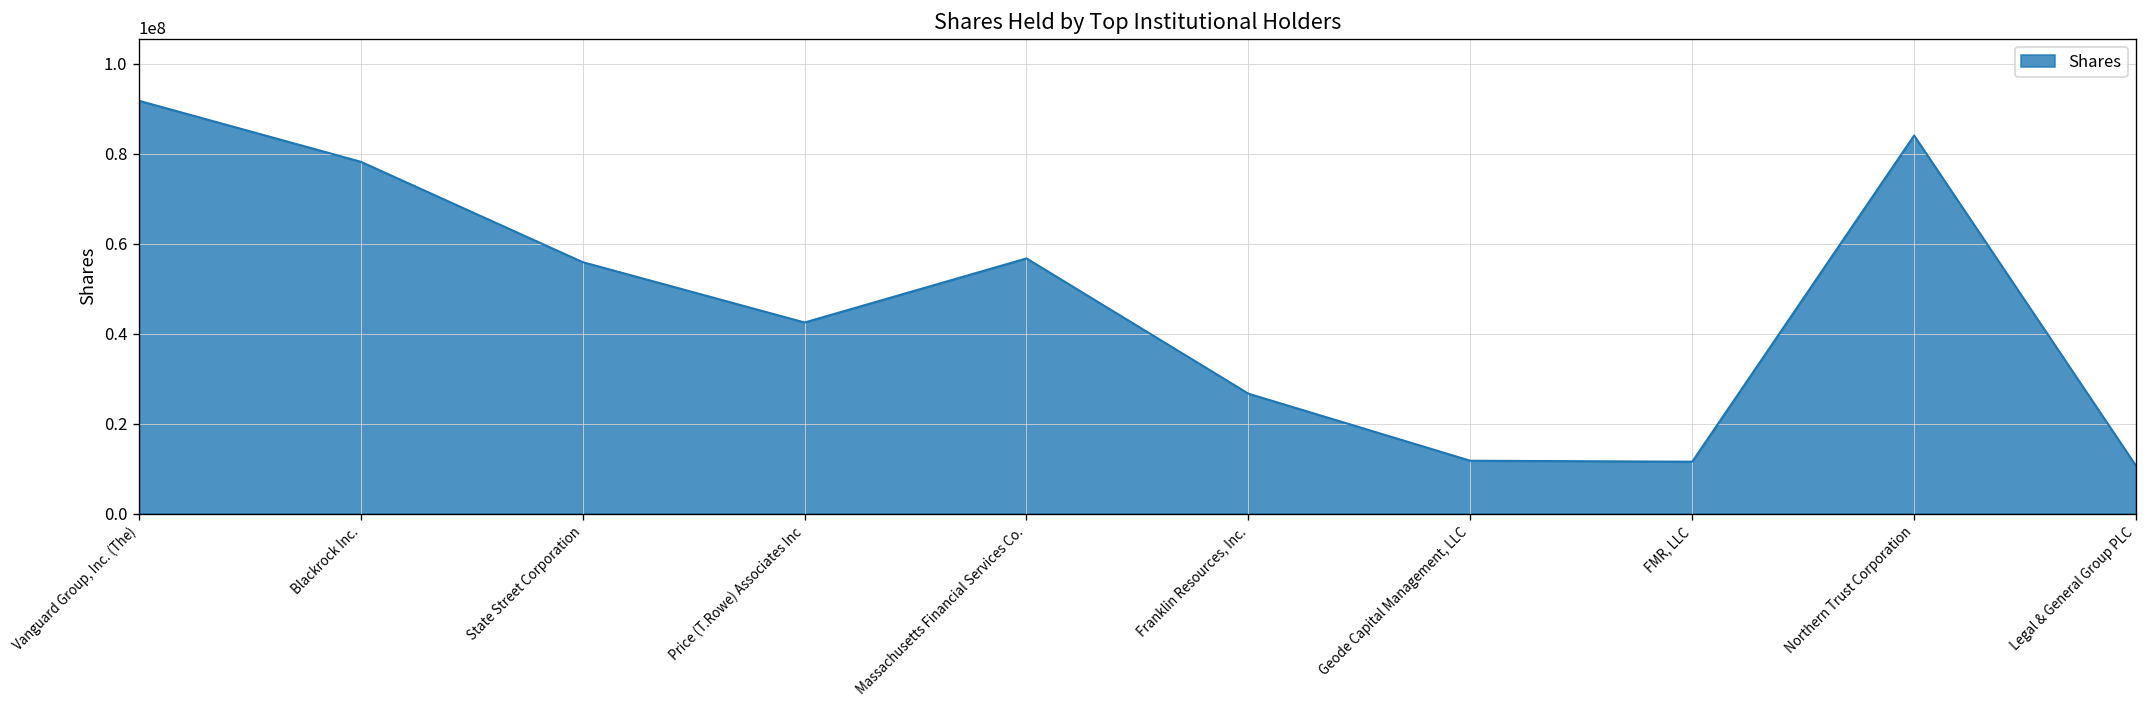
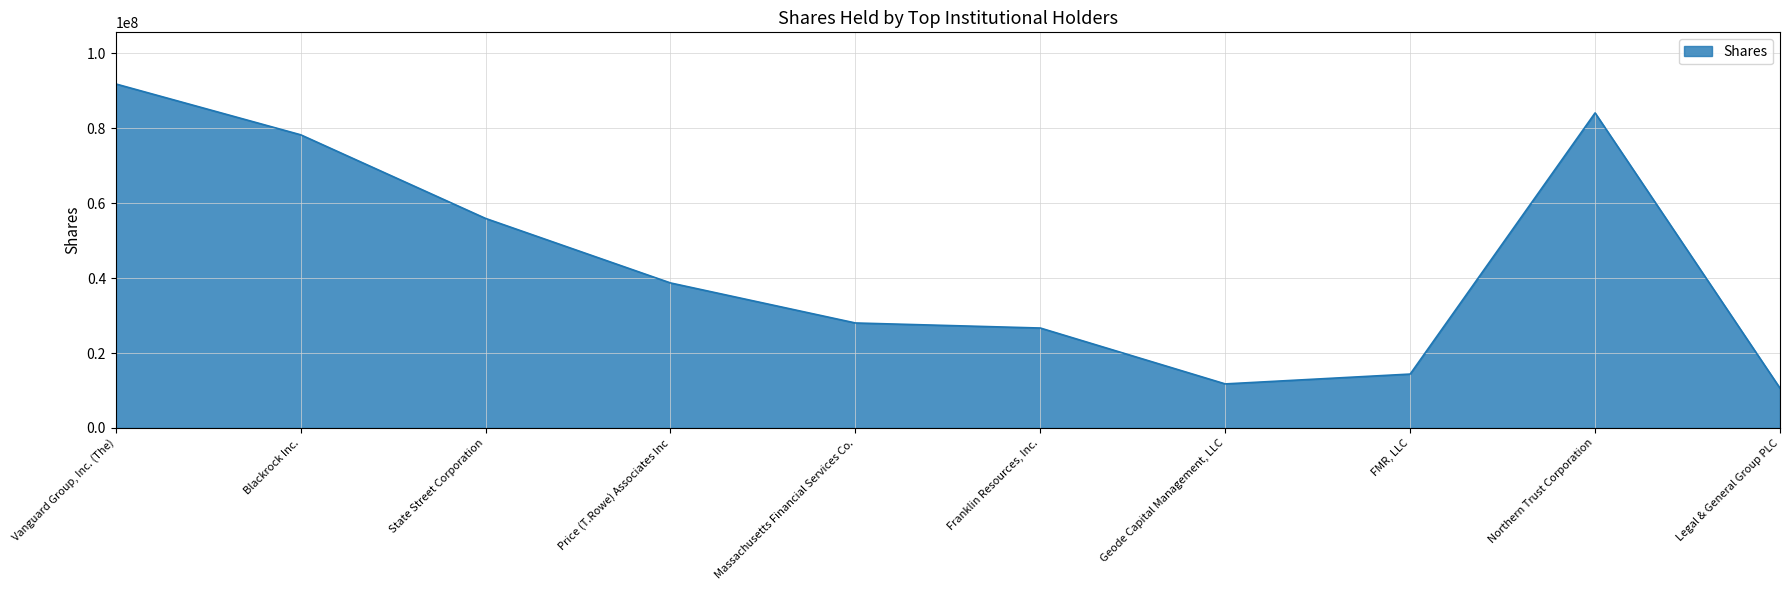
  {
    "Vanguard Group, Inc. (The)": 92000000,
    "Blackrock Inc.": 78000000,
    "State Street Corporation": 56000000,
-   "Price (T.Rowe) Associates Inc": 42000000,
-   "Massachusetts Financial Services Co.": 57000000,
+   "Price (T.Rowe) Associates Inc": 39000000,
+   "Massachusetts Financial Services Co.": 28000000,
    "Franklin Resources, Inc.": 27000000,
    "Geode Capital Management, LLC": 12000000,
-   "FMR, LLC": 12000000,
+   "FMR, LLC": 14000000,
    "Northern Trust Corporation": 84000000,
    "Legal & General Group PLC": 11000000
  }
